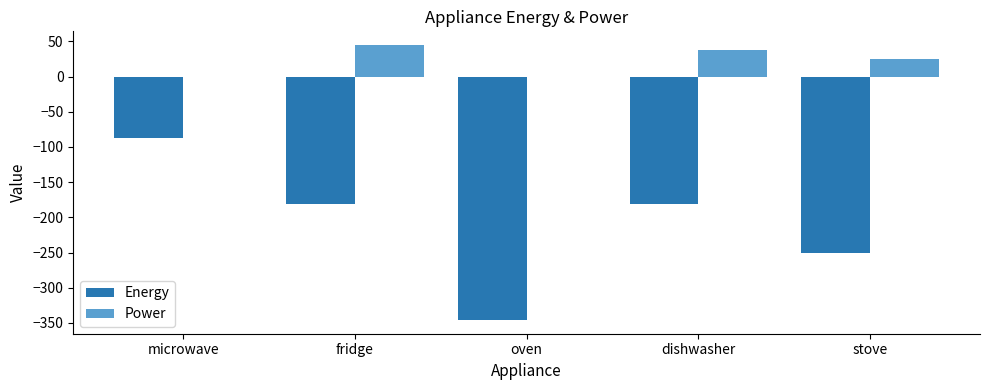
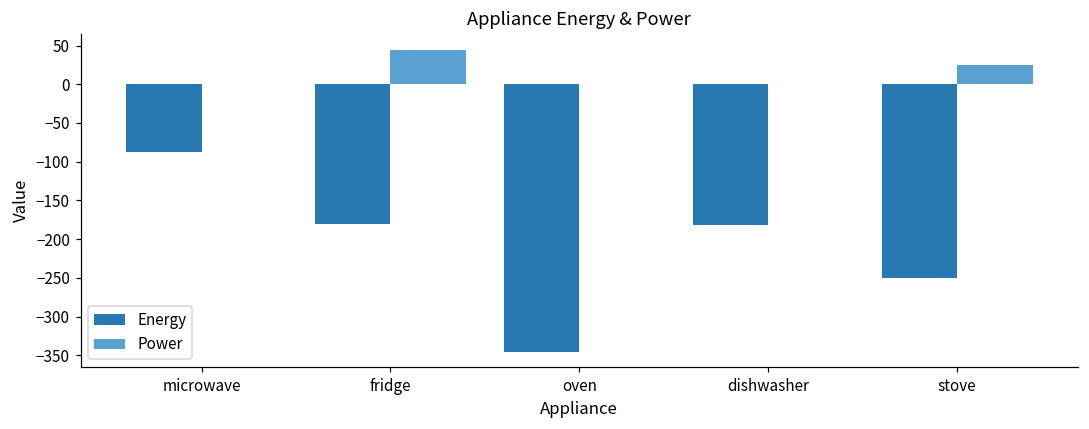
  {
    "Energy": {
      "microwave": -90,
      "fridge": -180,
      "oven": -350,
      "dishwasher": -180,
      "stove": -250
    },
    "Power": {
      "microwave": 0,
      "fridge": 40,
      "oven": 0,
-     "dishwasher": 40,
+     "dishwasher": 0,
      "stove": 30
    }
  }
